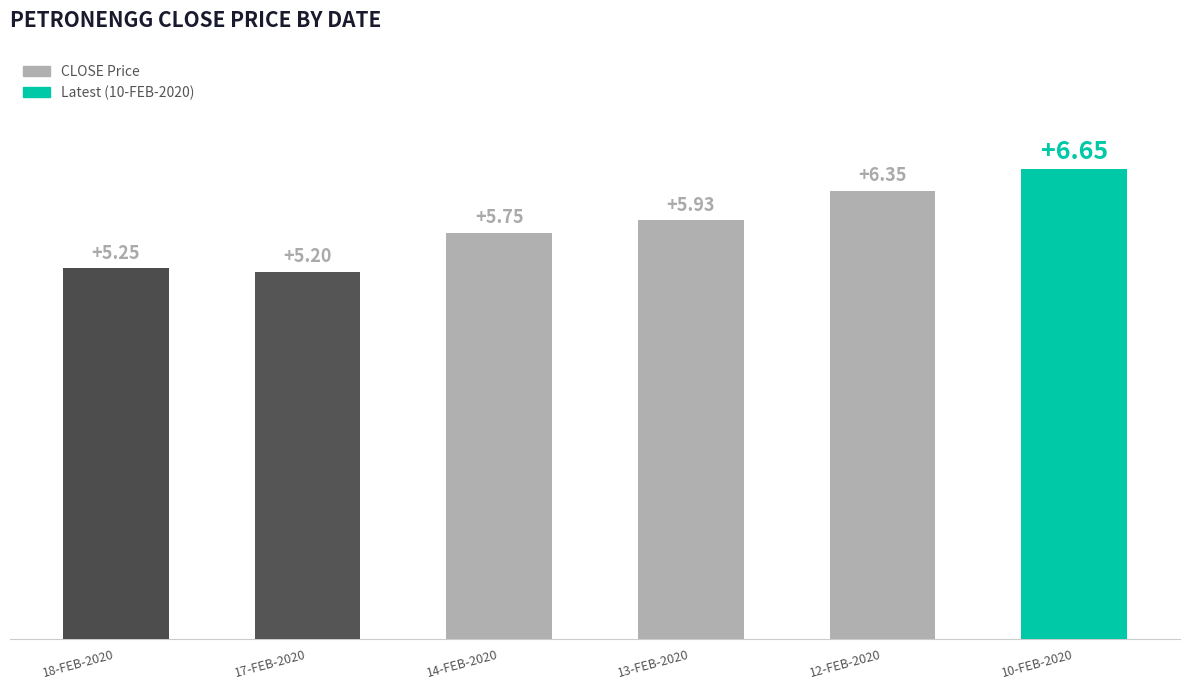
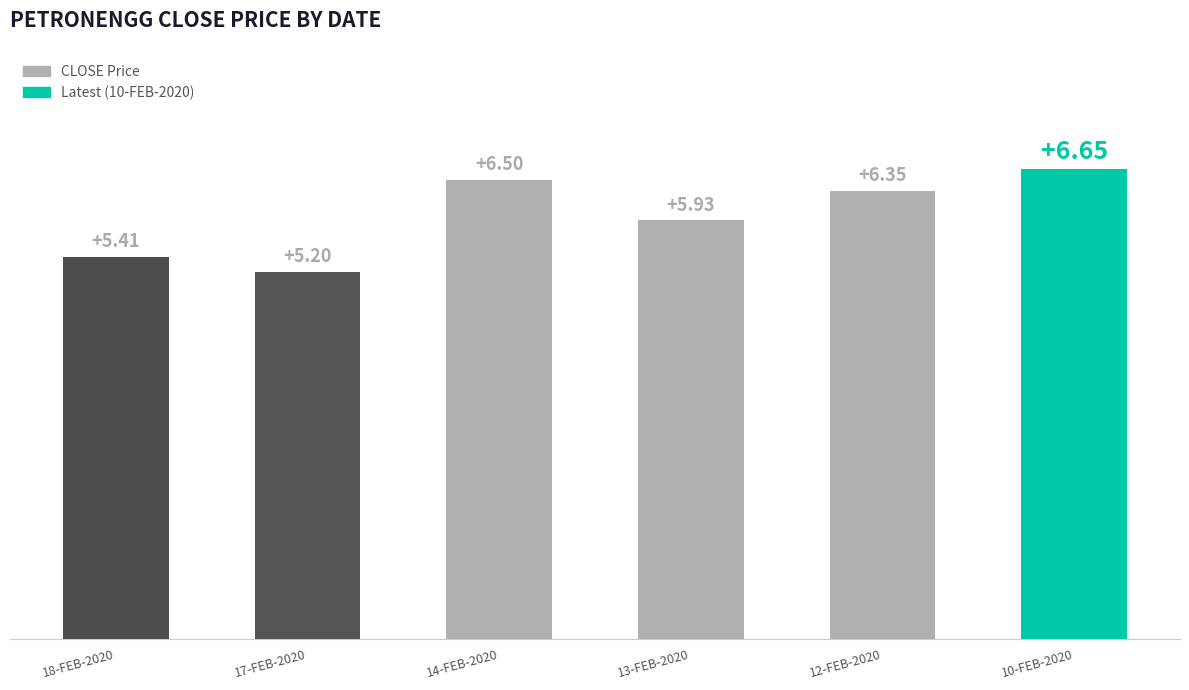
  {
-   "18-FEB-2020": "+5.25",
+   "18-FEB-2020": "+5.41",
    "17-FEB-2020": "+5.20",
-   "14-FEB-2020": "+5.75",
+   "14-FEB-2020": "+6.50",
    "13-FEB-2020": "+5.93",
    "12-FEB-2020": "+6.35",
    "10-FEB-2020": "+6.65"
  }
